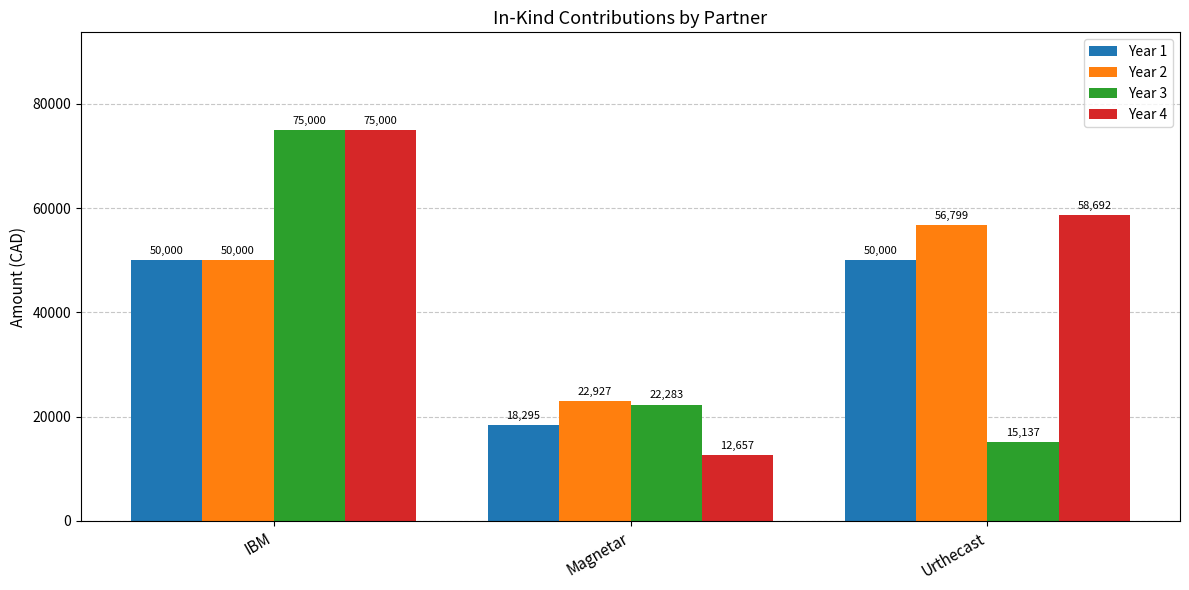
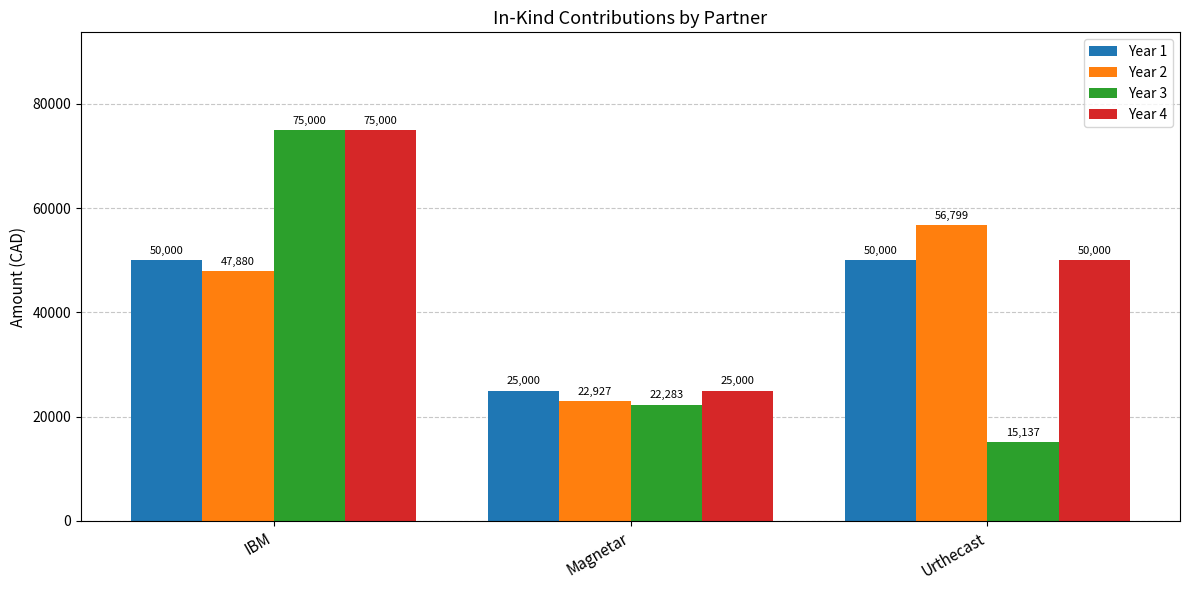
  {
    "Year 1": {
      "IBM": "50,000",
-     "Magnetar": "18,295",
+     "Magnetar": "25,000",
      "Urthecast": "50,000"
    },
    "Year 2": {
-     "IBM": "50,000",
+     "IBM": "47,880",
      "Magnetar": "22,927",
      "Urthecast": "56,799"
    },
    "Year 3": {
      "IBM": "75,000",
      "Magnetar": "22,283",
      "Urthecast": "15,137"
    },
    "Year 4": {
      "IBM": "75,000",
-     "Magnetar": "12,657",
-     "Urthecast": "58,692"
+     "Magnetar": "25,000",
+     "Urthecast": "50,000"
    }
  }
